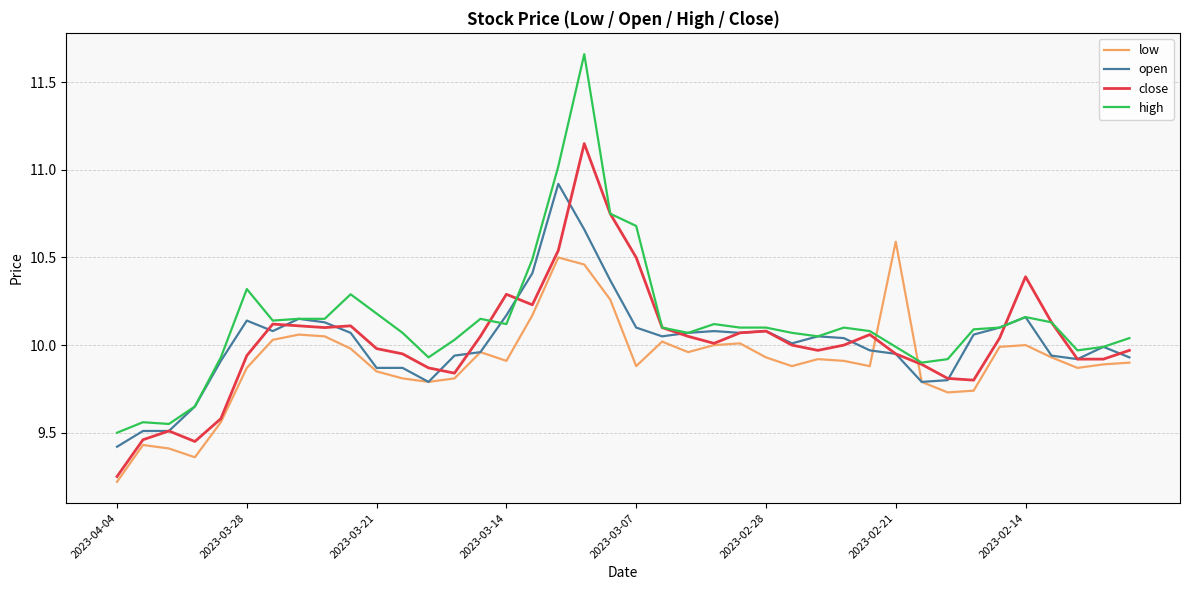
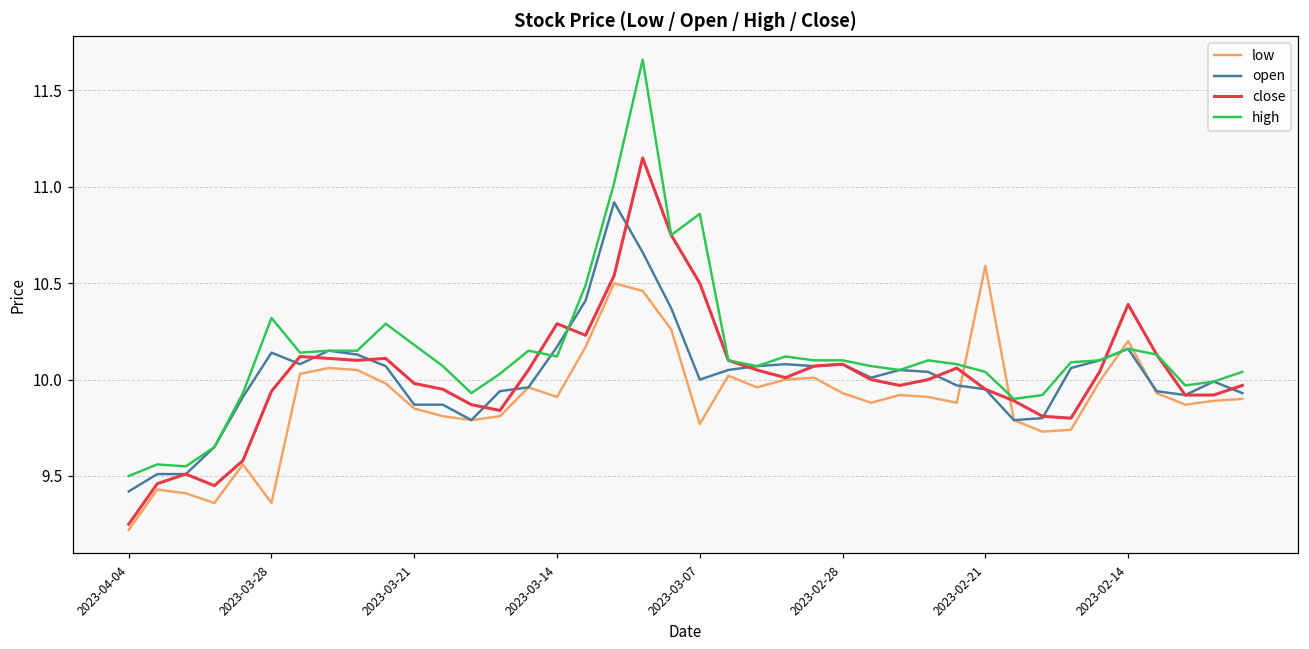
  {
    "low": {
      "2023-04-04": 9.22,
-     "2023-03-28": 9.87,
+     "2023-03-28": 9.36,
      "2023-03-21": 9.85,
      "2023-03-14": 9.91,
-     "2023-03-07": 9.88,
+     "2023-03-07": 9.77,
      "2023-02-28": 9.93,
      "2023-02-21": 10.59,
-     "2023-02-14": 10.0
+     "2023-02-14": 10.2
    },
    "open": {
      "2023-04-04": 9.42,
      "2023-03-28": 10.14,
      "2023-03-21": 9.87,
      "2023-03-14": 10.17,
-     "2023-03-07": 10.1
+     "2023-03-07": 10.0
    },
    "close": {
      "2023-04-04": 9.25,
      "2023-03-28": 9.94,
      "2023-03-21": 9.98,
      "2023-03-14": 10.29,
      "2023-03-07": 10.50,
      "2023-02-14": 10.39
    },
    "high": {
      "2023-04-04": 9.50,
      "2023-03-28": 10.32,
      "2023-03-21": 10.18,
      "2023-03-14": 10.12,
-     "2023-03-07": 10.68,
+     "2023-03-07": 10.86,
      "2023-02-28": 10.10,
-     "2023-02-21": 9.99
+     "2023-02-21": 10.04
    }
  }
